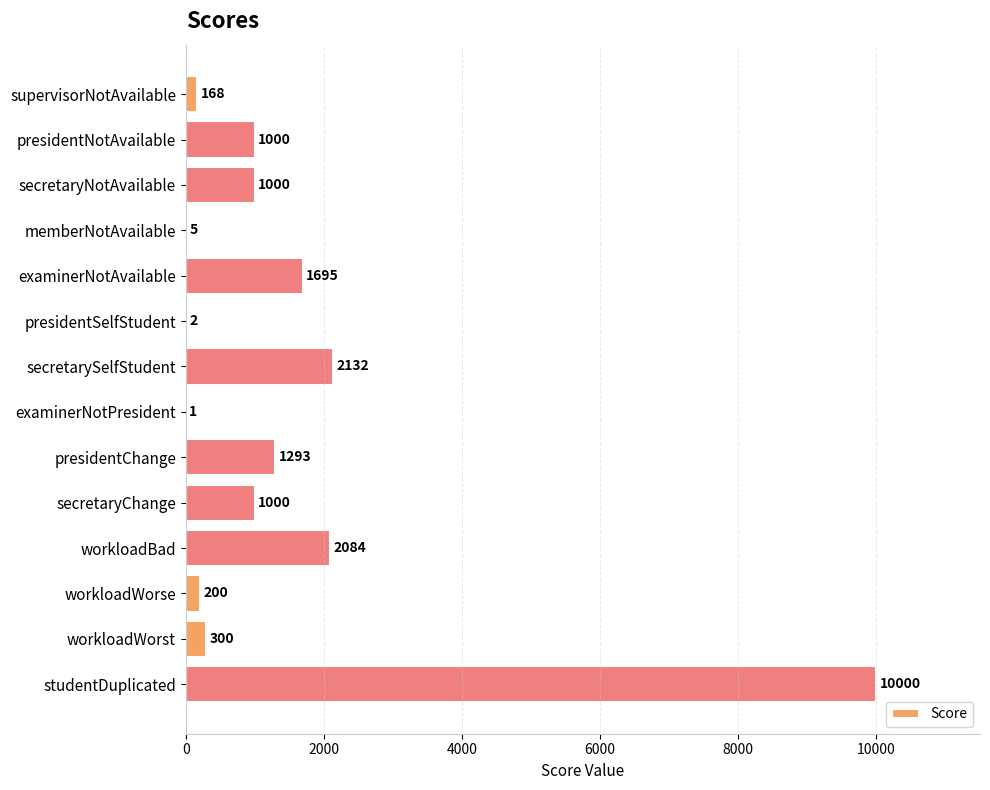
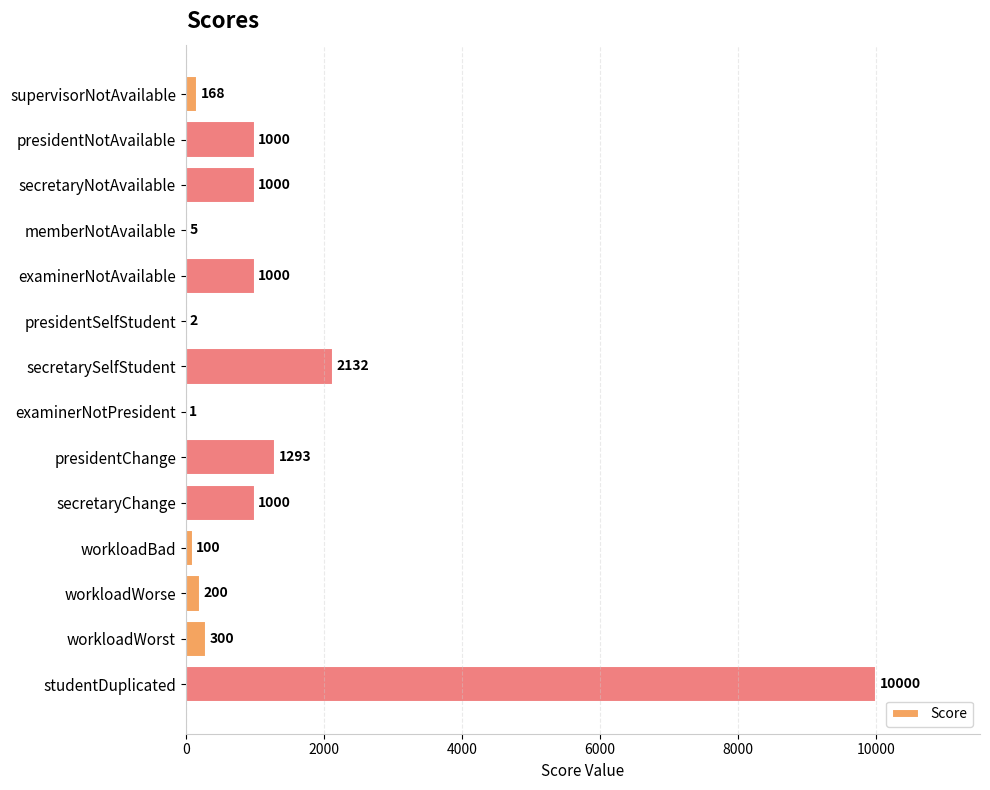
  {
    "supervisorNotAvailable": 168,
    "presidentNotAvailable": 1000,
    "secretaryNotAvailable": 1000,
    "memberNotAvailable": 5,
-   "examinerNotAvailable": 1695,
+   "examinerNotAvailable": 1000,
    "presidentSelfStudent": 2,
    "secretarySelfStudent": 2132,
    "examinerNotPresident": 1,
    "presidentChange": 1293,
    "secretaryChange": 1000,
-   "workloadBad": 2084,
+   "workloadBad": 100,
    "workloadWorse": 200,
    "workloadWorst": 300,
    "studentDuplicated": 10000
  }
